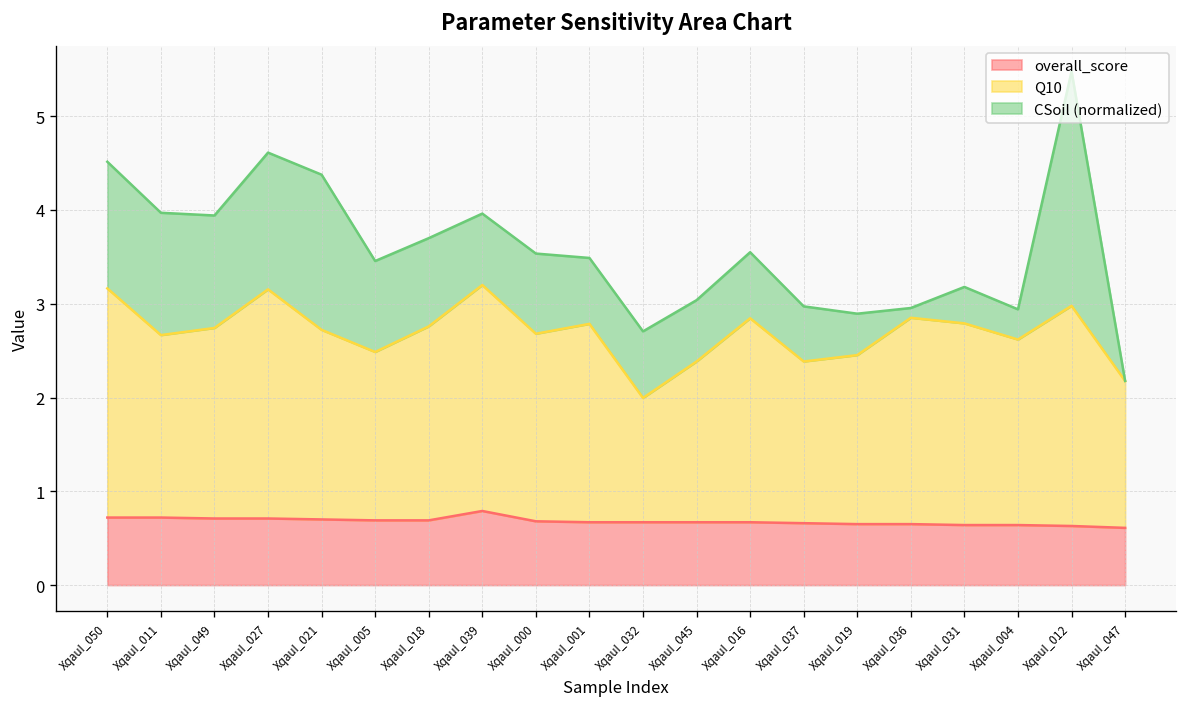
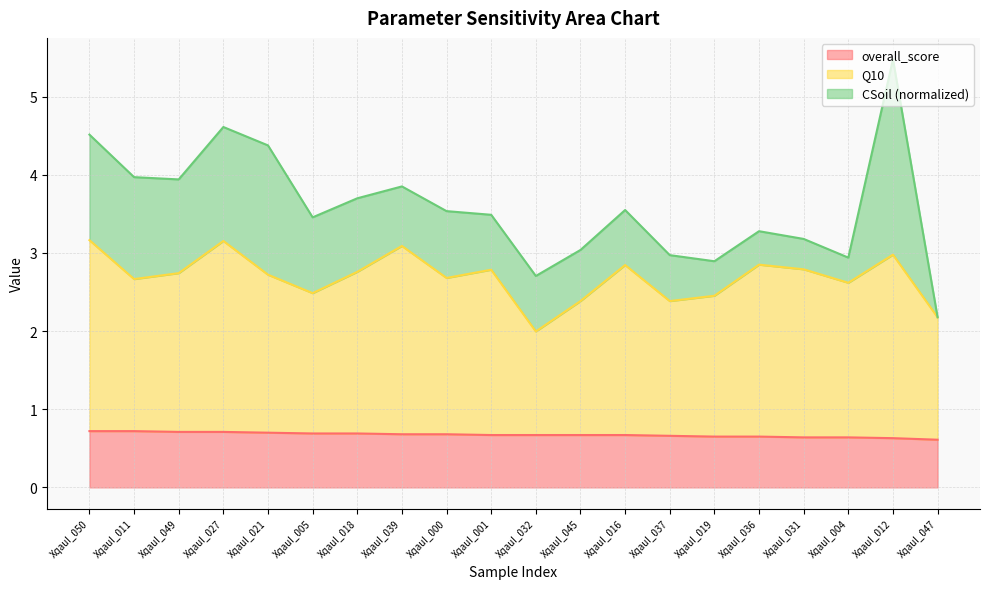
  {
    "overall_score": {
      "XqauI_050": 0.7,
      "XqauI_011": 0.7,
      "XqauI_049": 0.7,
      "XqauI_027": 0.7,
      "XqauI_021": 0.7,
      "XqauI_005": 0.7,
      "XqauI_018": 0.7,
-     "XqauI_039": 0.8,
+     "XqauI_039": 0.7,
      "XqauI_000": 0.7,
      "XqauI_001": 0.7,
      "XqauI_032": 0.7,
      "XqauI_045": 0.7,
      "XqauI_016": 0.7,
      "XqauI_037": 0.7,
      "XqauI_019": 0.7,
      "XqauI_036": 0.7,
      "XqauI_031": 0.6,
      "XqauI_004": 0.6,
      "XqauI_012": 0.6,
      "XqauI_047": 0.6
    },
    "Q10": {
      "XqauI_050": 2.4,
      "XqauI_011": 1.9,
      "XqauI_049": 2.0,
      "XqauI_027": 2.4,
      "XqauI_021": 2.0,
      "XqauI_005": 1.8,
      "XqauI_018": 2.1,
      "XqauI_039": 2.4,
      "XqauI_000": 2.0,
      "XqauI_001": 2.1,
      "XqauI_032": 1.3,
      "XqauI_045": 1.7,
      "XqauI_016": 2.2,
      "XqauI_037": 1.7,
      "XqauI_019": 1.8,
      "XqauI_036": 2.2,
      "XqauI_031": 2.2,
      "XqauI_004": 2.0,
      "XqauI_012": 2.3
    },
    "CSoil (normalized)": {
      "XqauI_050": 1.4,
      "XqauI_011": 1.3,
      "XqauI_049": 1.2,
      "XqauI_027": 1.5,
      "XqauI_021": 1.7,
      "XqauI_005": 1.0,
      "XqauI_018": 0.9,
      "XqauI_039": 0.8,
      "XqauI_000": 0.9,
      "XqauI_001": 0.7,
      "XqauI_032": 0.7,
      "XqauI_045": 0.7,
      "XqauI_016": 0.7,
      "XqauI_037": 0.6,
      "XqauI_019": 0.4,
-     "XqauI_036": 0.1,
+     "XqauI_036": 0.4,
      "XqauI_031": 0.4,
      "XqauI_004": 0.3
    }
  }
